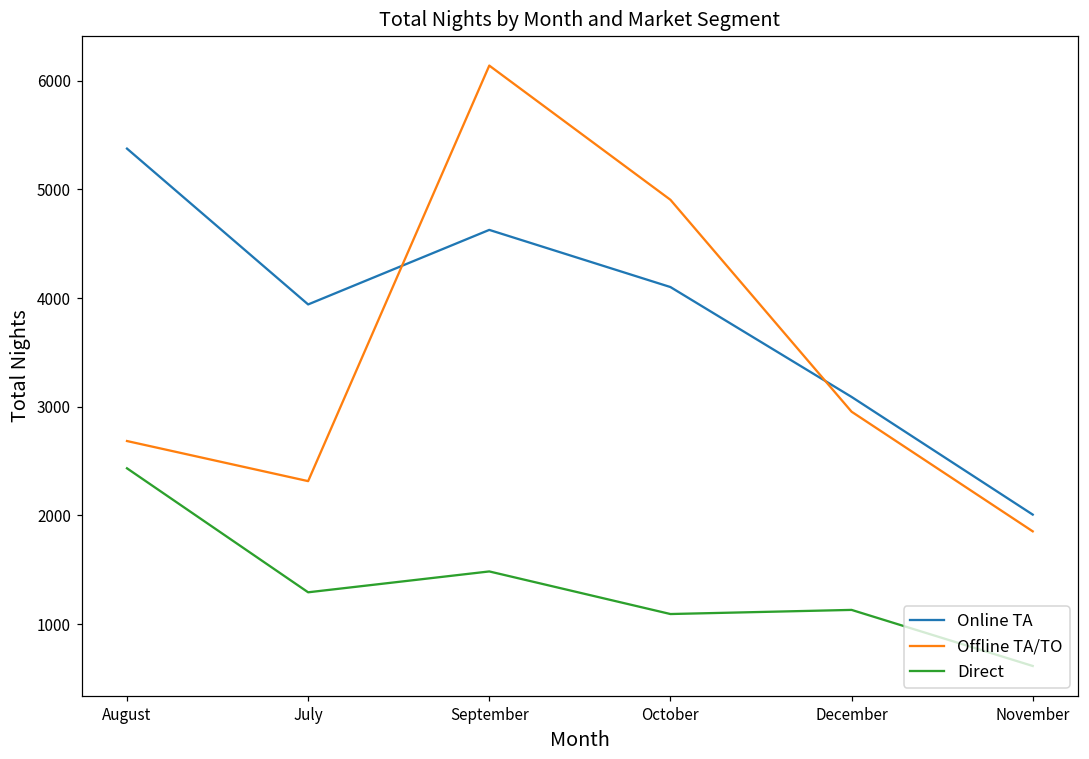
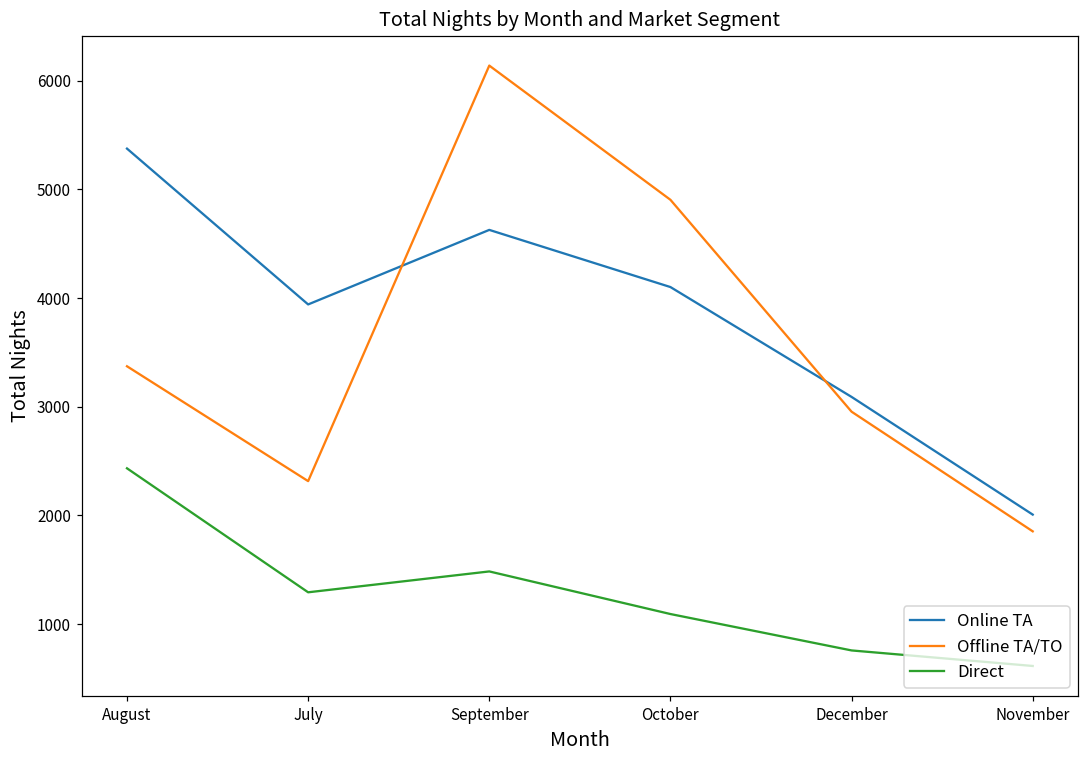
  {
    "Online TA": {
      "August": 5400,
      "July": 3900,
      "September": 4600,
      "October": 4100,
      "December": 3100,
      "November": 2000
    },
    "Offline TA/TO": {
-     "August": 2700,
+     "August": 3400,
      "July": 2300,
      "September": 6100,
      "October": 4900,
      "December": 3000,
      "November": 1900
    },
    "Direct": {
      "August": 2400,
      "July": 1300,
      "September": 1500,
      "October": 1100,
-     "December": 1100
+     "December": 800
    }
  }
